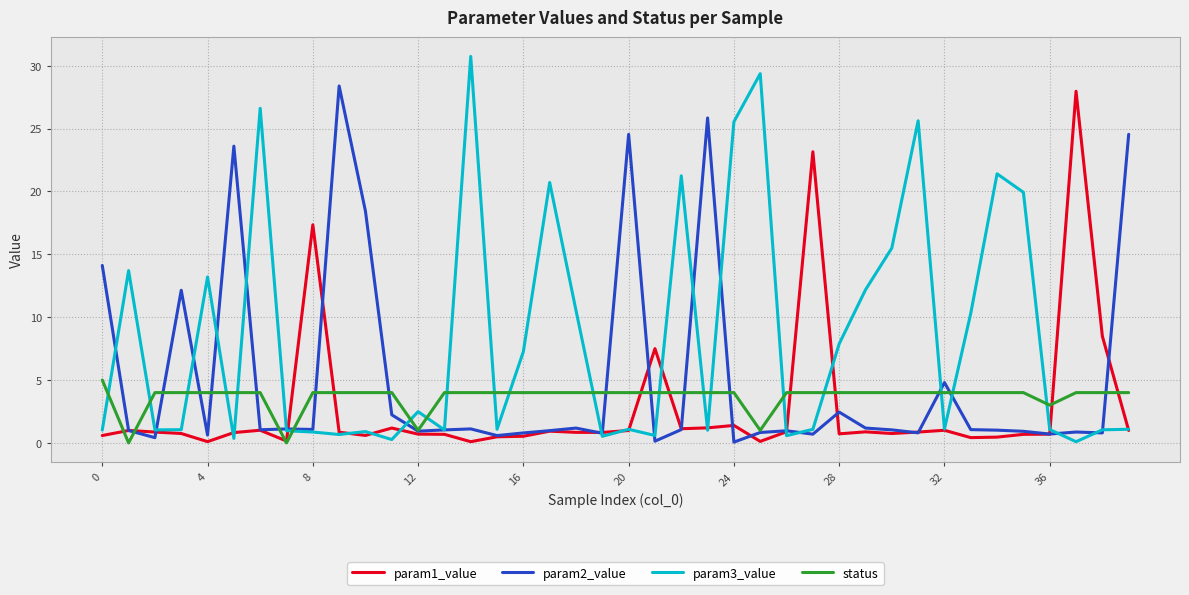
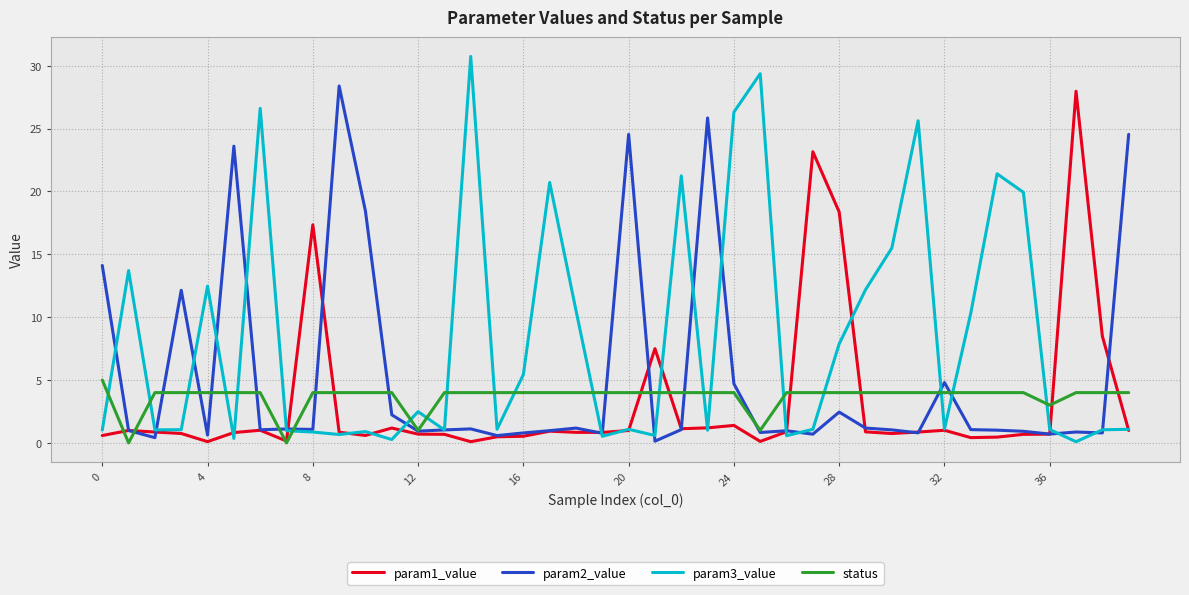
  {
    "param1_value": {
      "0": 0.6,
      "4": 0.1,
      "8": 17.3,
      "12": 0.7,
      "16": 0.5,
      "24": 1.4,
-     "28": 0.7
+     "28": 18.4
    },
    "param2_value": {
      "0": 14.1,
      "4": 0.6,
      "8": 1.1,
      "16": 0.8,
      "20": 24.5,
-     "24": 0.1,
+     "24": 4.7,
      "28": 2.5,
      "32": 4.8
    },
    "param3_value": {
      "0": 1.0,
-     "4": 13.2,
+     "4": 12.5,
      "8": 0.9,
      "12": 2.5,
-     "16": 7.3,
-     "24": 25.5,
+     "16": 5.4,
+     "24": 26.3,
      "28": 7.9,
      "36": 1.1
    },
    "status": {
      "0": 5.0,
      "4": 4.0,
      "8": 4.0,
      "16": 4.0,
      "20": 4.0,
      "24": 4.0,
      "28": 4.0,
      "32": 4.0,
      "36": 3.0
    }
  }
